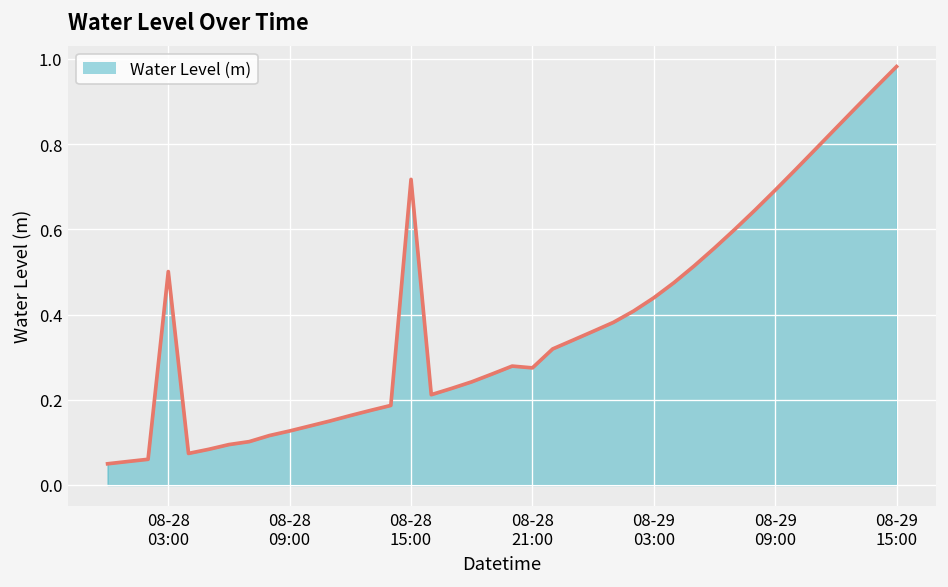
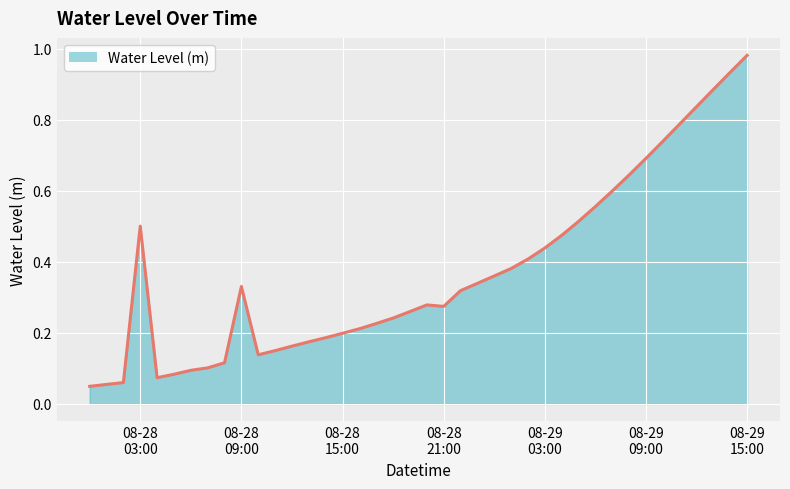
  {
    "08-28 03:00": 0.50,
-   "08-28 09:00": 0.13,
-   "08-28 15:00": 0.72,
+   "08-28 09:00": 0.33,
+   "08-28 15:00": 0.20,
    "08-28 21:00": 0.27,
    "08-29 03:00": 0.44,
    "08-29 09:00": 0.69,
    "08-29 15:00": 0.98
  }
